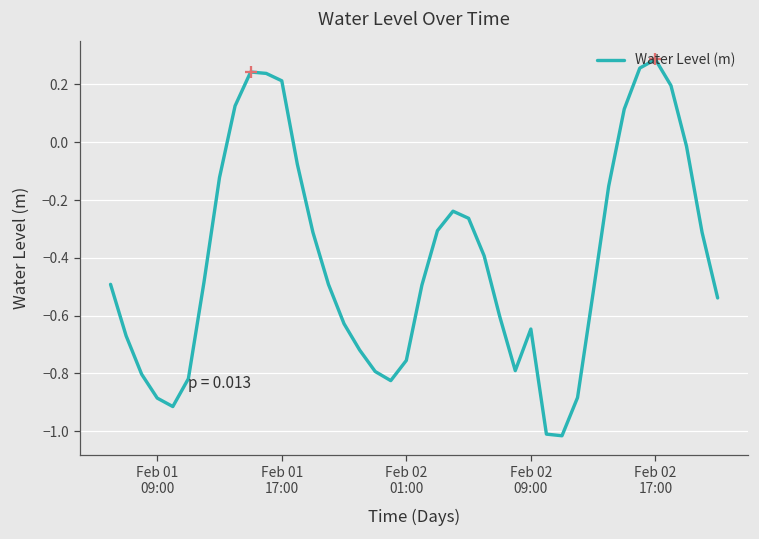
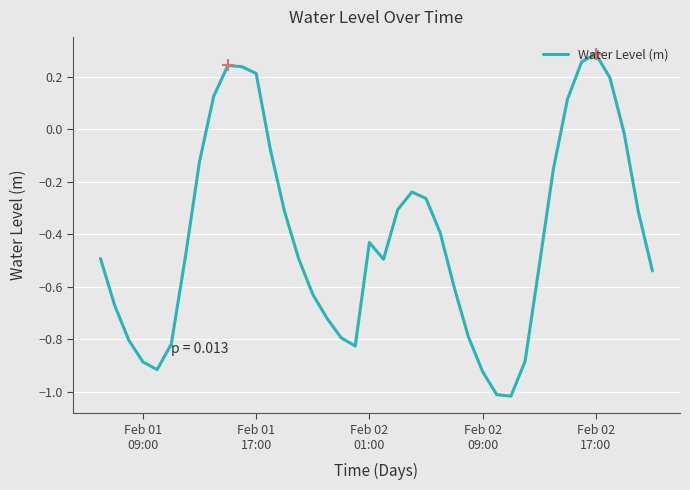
  {
    "Water Level (m)": {
      "Feb 01 09:00": -0.89,
      "Feb 01 17:00": 0.21,
-     "Feb 02 01:00": -0.76,
-     "Feb 02 09:00": -0.65
+     "Feb 02 01:00": -0.43,
+     "Feb 02 09:00": -0.92
    }
  }
